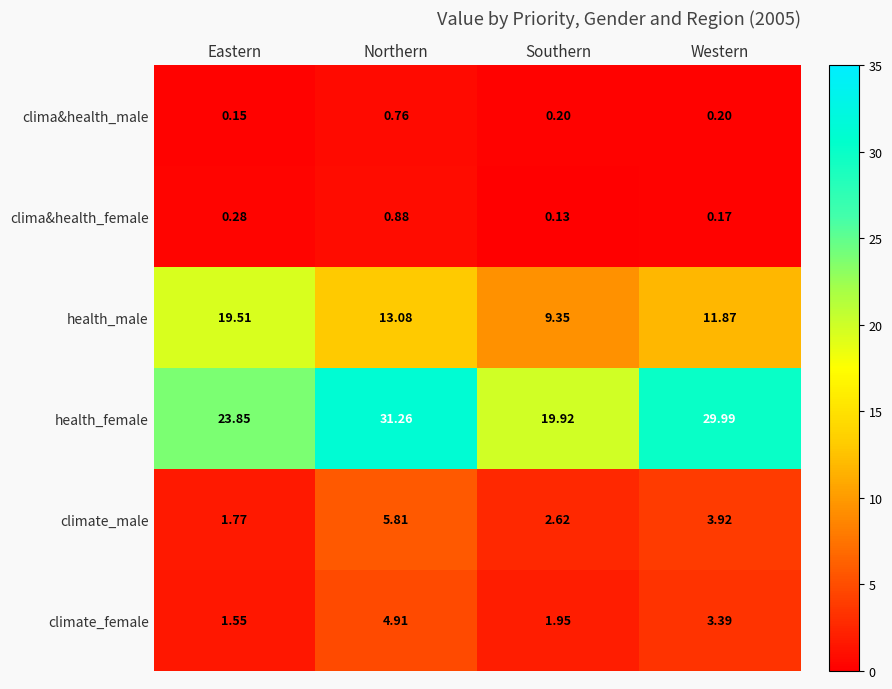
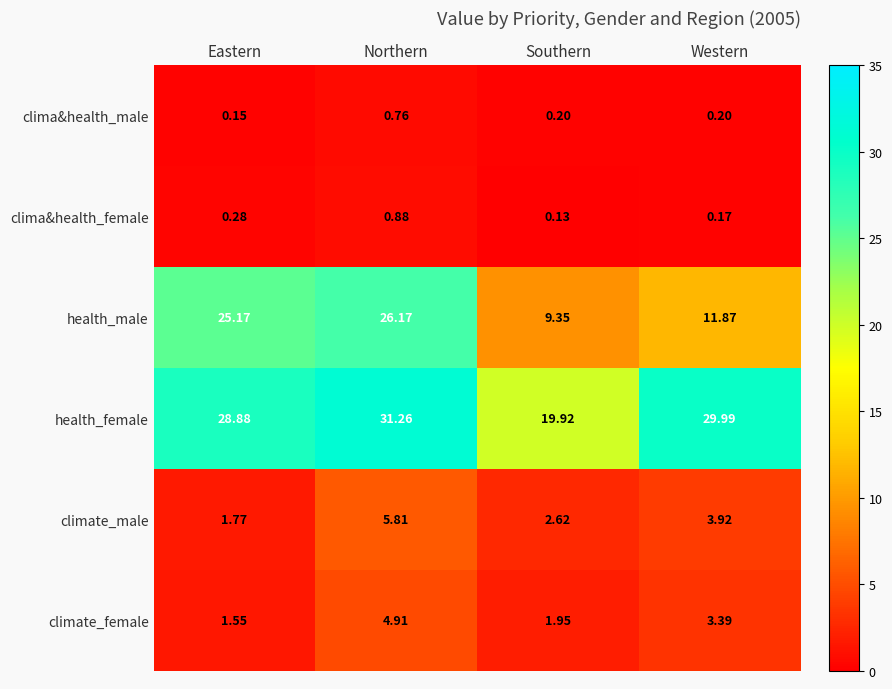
  {
    "clima&health_male": {
      "Eastern": 0.15,
      "Northern": 0.76,
      "Southern": 0.20,
      "Western": 0.20
    },
    "clima&health_female": {
      "Eastern": 0.28,
      "Northern": 0.88,
      "Southern": 0.13,
      "Western": 0.17
    },
    "health_male": {
-     "Eastern": 19.51,
-     "Northern": 13.08,
+     "Eastern": 25.17,
+     "Northern": 26.17,
      "Southern": 9.35,
      "Western": 11.87
    },
    "health_female": {
-     "Eastern": 23.85,
+     "Eastern": 28.88,
      "Northern": 31.26,
      "Southern": 19.92,
      "Western": 29.99
    },
    "climate_male": {
      "Eastern": 1.77,
      "Northern": 5.81,
      "Southern": 2.62,
      "Western": 3.92
    },
    "climate_female": {
      "Eastern": 1.55,
      "Northern": 4.91,
      "Southern": 1.95,
      "Western": 3.39
    }
  }
